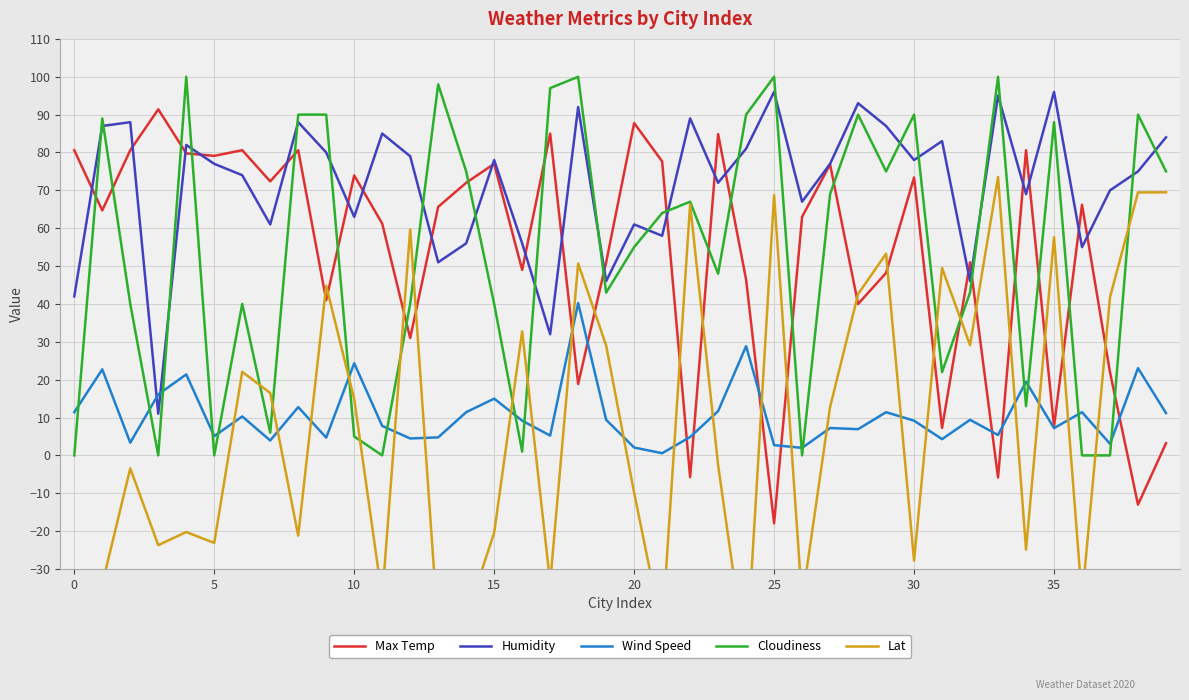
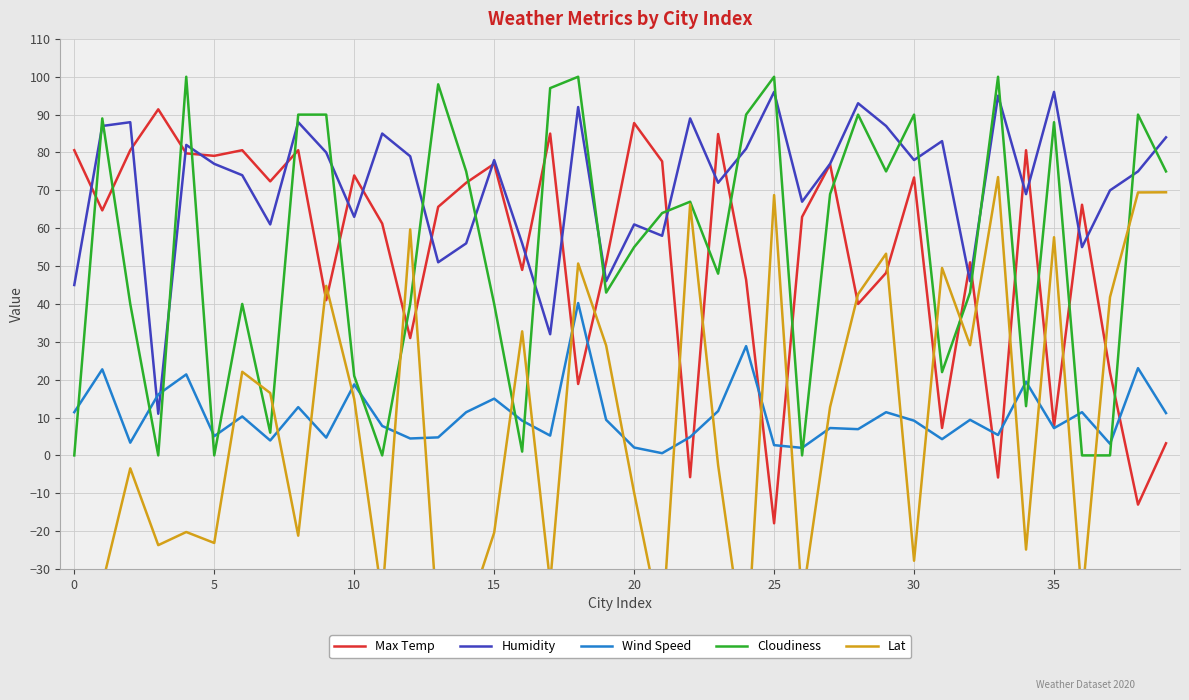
  {
    "Max Temp": {
      "0": 81,
      "5": 79,
      "10": 74,
      "15": 77,
      "20": 88,
      "25": -18,
      "30": 73
    },
    "Humidity": {
-     "0": 42,
+     "0": 45,
      "5": 77,
      "10": 63,
      "15": 78,
      "20": 61,
      "25": 96,
      "30": 78,
      "35": 96
    },
    "Wind Speed": {
      "0": 11,
      "5": 5,
-     "10": 24,
+     "10": 19,
      "15": 15,
      "20": 2,
      "25": 3,
      "30": 9
    },
    "Cloudiness": {
      "0": 0,
      "5": 0,
-     "10": 5,
+     "10": 21,
      "15": 40,
      "20": 55,
      "25": 100,
      "30": 90,
      "35": 88
    },
    "Lat": {
      "5": -23,
      "10": 15,
      "15": -20,
      "20": -10,
      "25": 69,
      "30": -28,
      "35": 58
    }
  }
